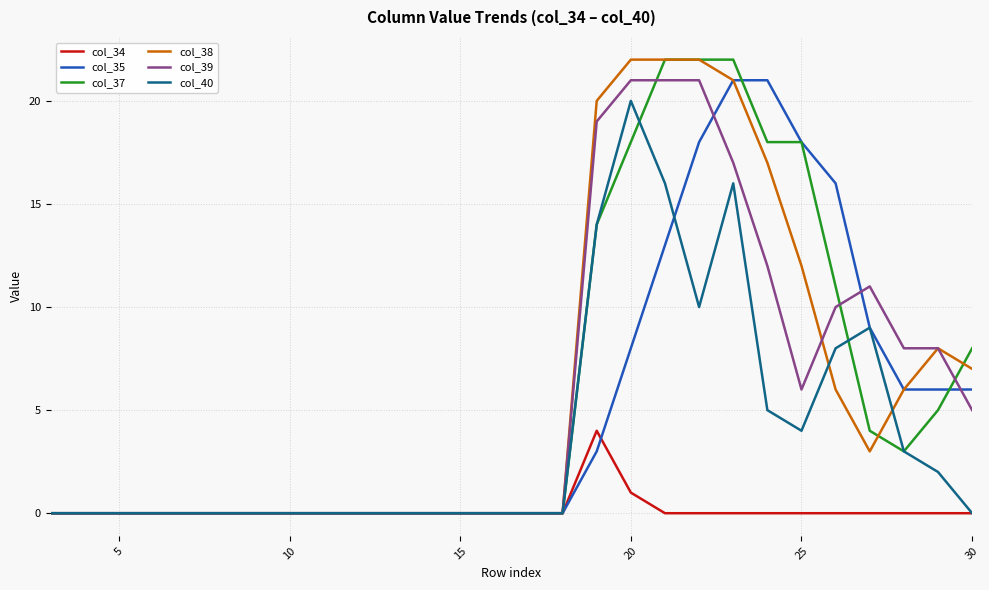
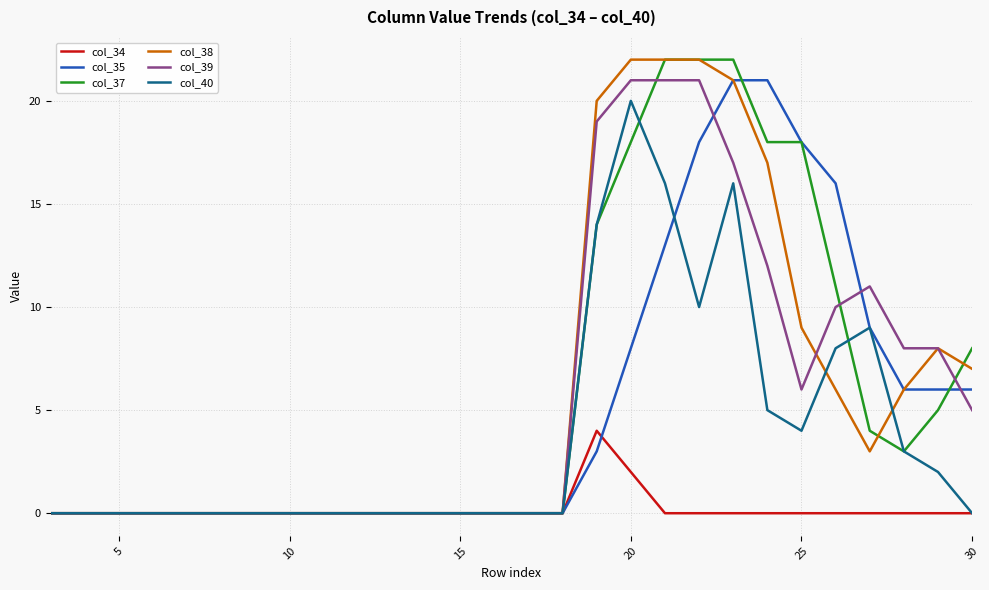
  {
    "col_34": {
-     "20": 1,
+     "20": 2,
      "25": 0
    },
    "col_37": {
      "20": 18,
      "30": 8
    },
    "col_38": {
      "20": 22,
-     "25": 12,
+     "25": 9,
      "30": 7
    },
    "col_39": {
      "20": 21,
      "25": 6,
      "30": 5
    }
  }
